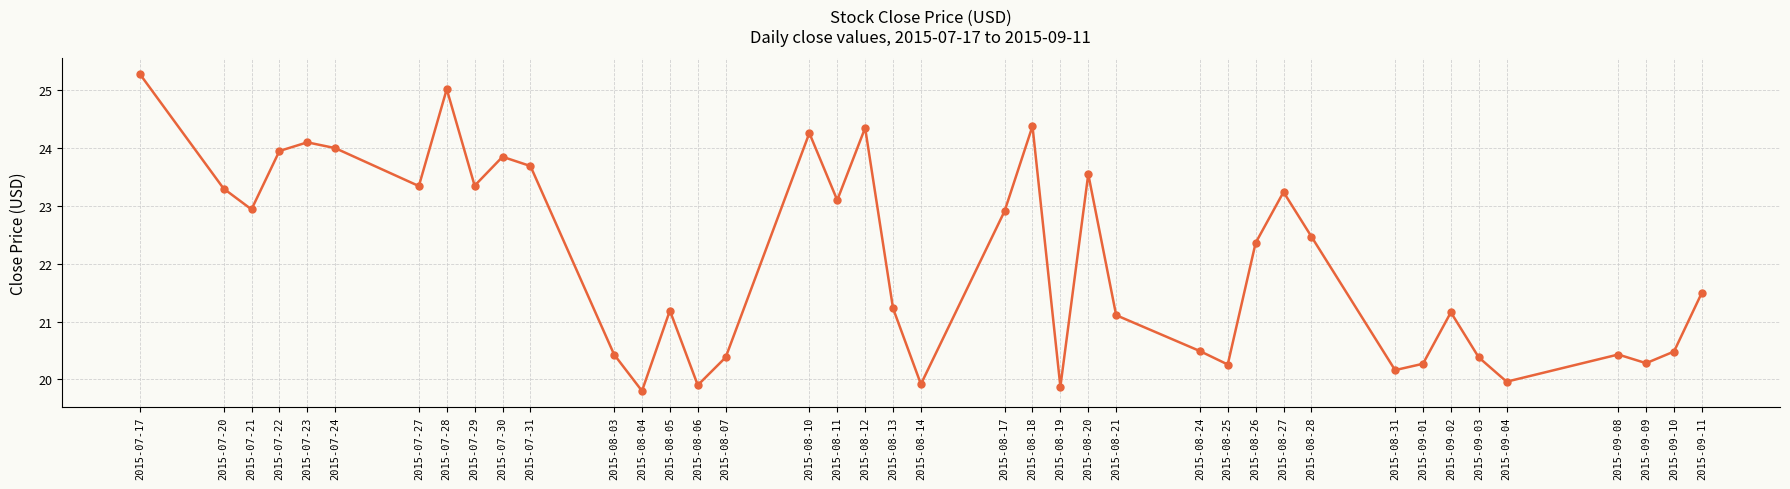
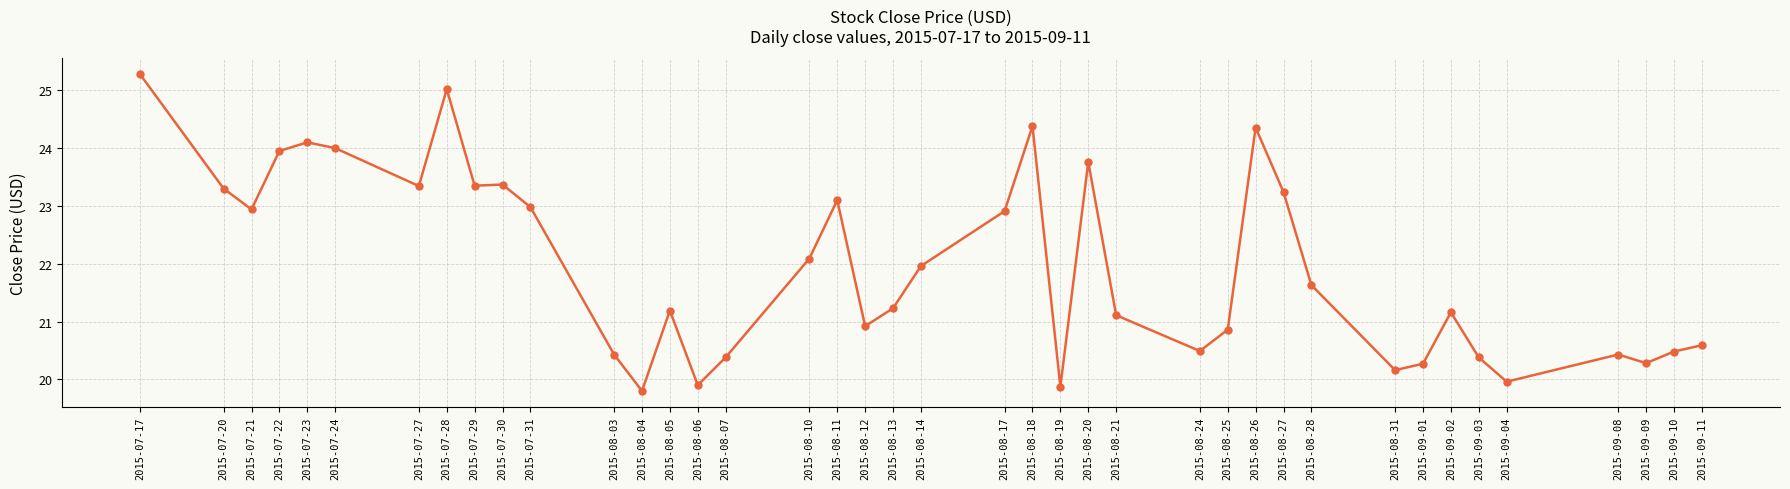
  {
    "2015-07-17": 25.3,
    "2015-07-20": 23.3,
    "2015-07-21": 22.9,
    "2015-07-22": 24.0,
    "2015-07-23": 24.1,
    "2015-07-24": 24.0,
    "2015-07-27": 23.3,
    "2015-07-28": 25.0,
    "2015-07-29": 23.4,
-   "2015-07-30": 23.9,
-   "2015-07-31": 23.7,
+   "2015-07-30": 23.4,
+   "2015-07-31": 23.0,
    "2015-08-03": 20.4,
    "2015-08-04": 19.8,
    "2015-08-05": 21.2,
    "2015-08-06": 19.9,
    "2015-08-07": 20.4,
-   "2015-08-10": 24.3,
+   "2015-08-10": 22.1,
    "2015-08-11": 23.1,
-   "2015-08-12": 24.4,
+   "2015-08-12": 20.9,
    "2015-08-13": 21.2,
-   "2015-08-14": 19.9,
+   "2015-08-14": 22.0,
    "2015-08-17": 22.9,
    "2015-08-18": 24.4,
    "2015-08-19": 19.9,
-   "2015-08-20": 23.6,
+   "2015-08-20": 23.8,
    "2015-08-21": 21.1,
    "2015-08-24": 20.5,
-   "2015-08-25": 20.3,
-   "2015-08-26": 22.4,
+   "2015-08-25": 20.9,
+   "2015-08-26": 24.4,
    "2015-08-27": 23.2,
-   "2015-08-28": 22.5,
+   "2015-08-28": 21.6,
    "2015-08-31": 20.2,
    "2015-09-01": 20.3,
    "2015-09-02": 21.2,
    "2015-09-03": 20.4,
    "2015-09-04": 20.0,
    "2015-09-08": 20.4,
    "2015-09-09": 20.3,
    "2015-09-10": 20.5,
-   "2015-09-11": 21.5
+   "2015-09-11": 20.6
  }
